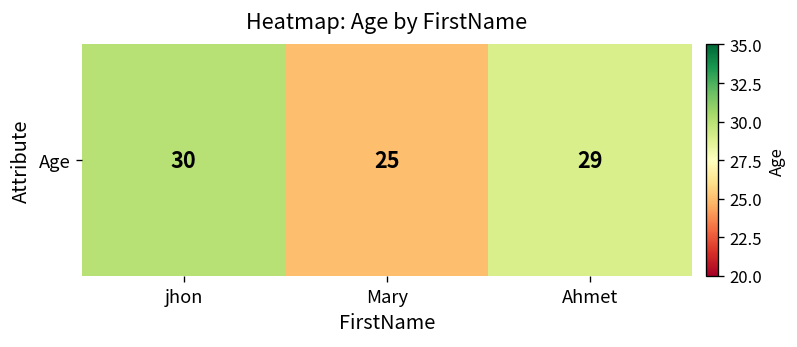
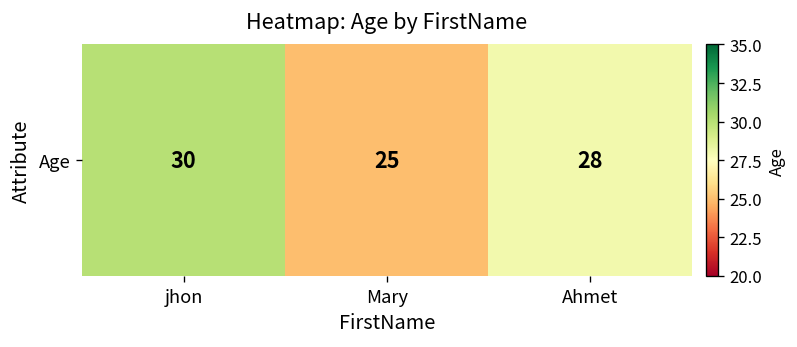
  {
    "Age": {
      "jhon": 30,
      "Mary": 25,
-     "Ahmet": 29
+     "Ahmet": 28
    }
  }
